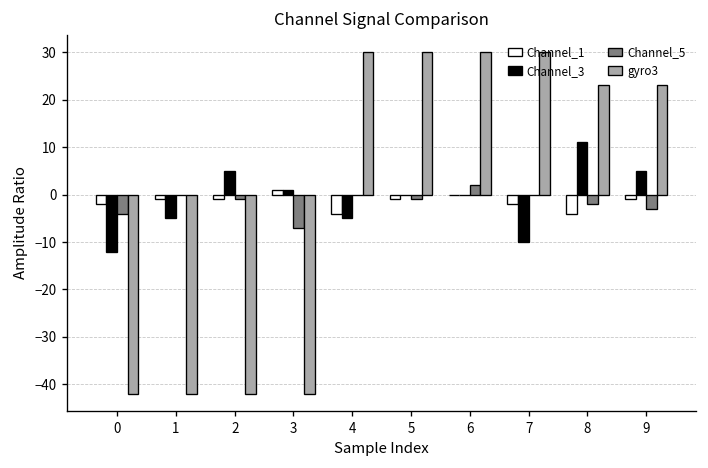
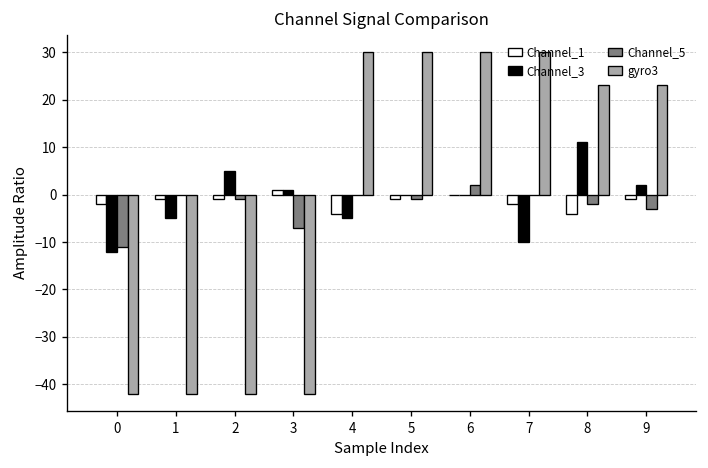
  {
    "Channel_1": {
      "0": -2,
      "1": -1,
      "2": -1,
      "3": 1,
      "4": -4,
      "5": -1,
      "6": 0,
      "7": -2,
      "8": -4,
      "9": -1
    },
    "Channel_3": {
      "0": -12,
      "1": -5,
      "2": 5,
      "3": 1,
      "4": -5,
      "5": 0,
      "6": 0,
      "7": -10,
      "8": 11,
-     "9": 5
+     "9": 2
    },
    "Channel_5": {
-     "0": -4,
+     "0": -11,
      "1": 0,
      "2": -1,
      "3": -7,
      "4": 0,
      "5": -1,
      "6": 2,
      "7": 0,
      "8": -2,
      "9": -3
    },
    "gyro3": {
      "0": -42,
      "1": -42,
      "2": -42,
      "3": -42,
      "4": 30,
      "5": 30,
      "6": 30,
      "7": 30,
      "8": 23,
      "9": 23
    }
  }
